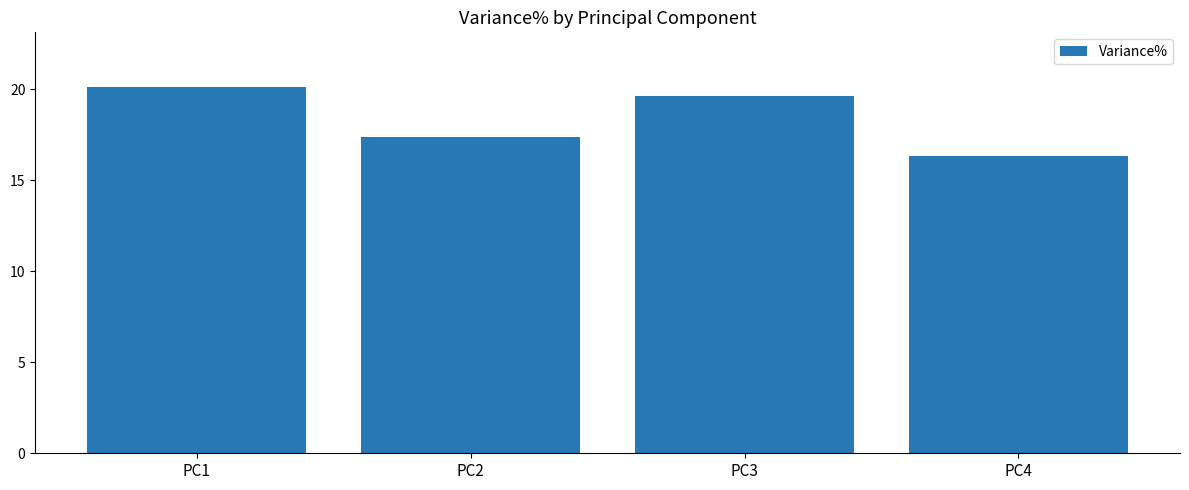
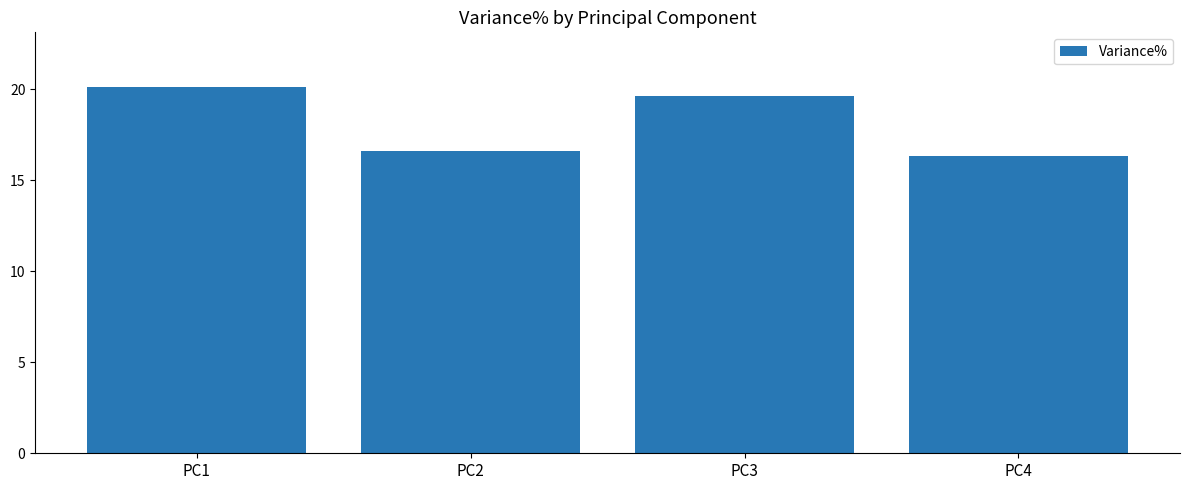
  {
    "PC1": 20.1,
-   "PC2": 17.4,
+   "PC2": 16.6,
    "PC3": 19.6,
    "PC4": 16.3
  }
